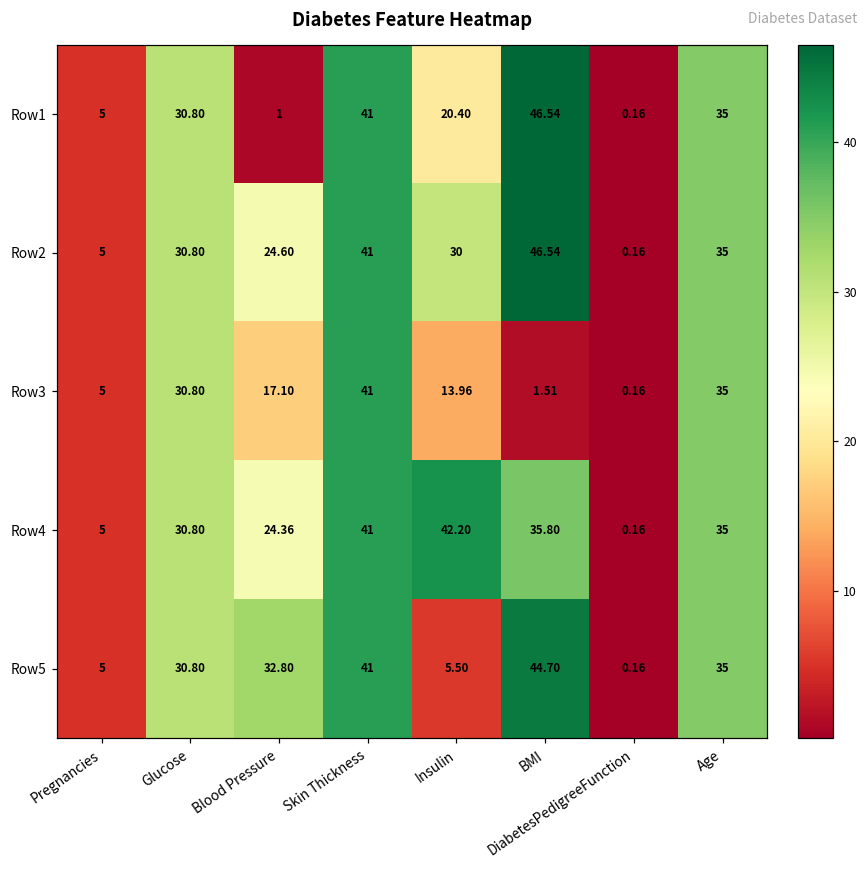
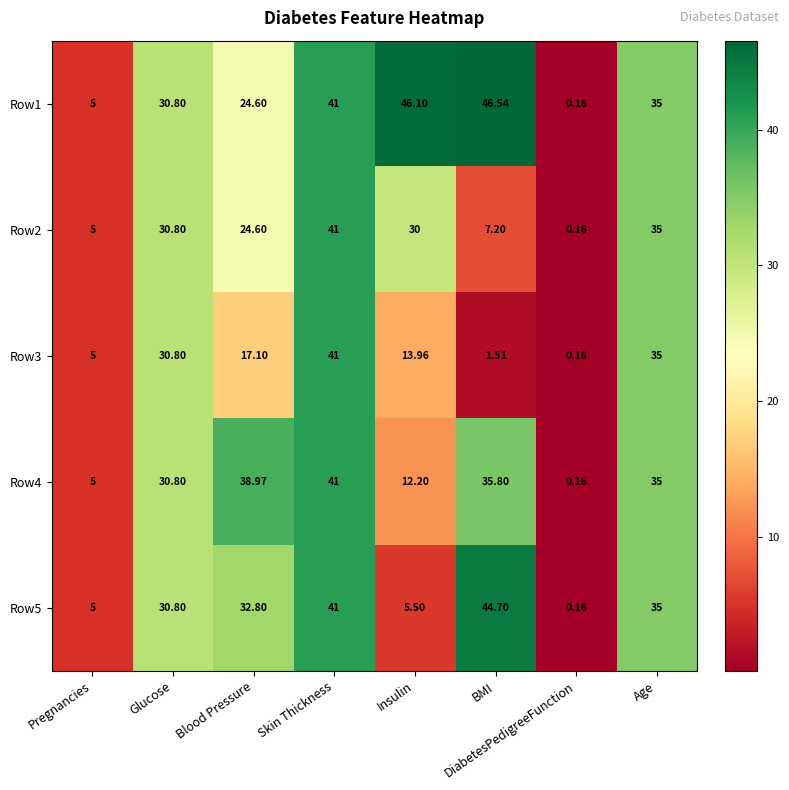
  {
    "Row1": {
      "Pregnancies": 5,
      "Glucose": 30.80,
-     "Blood Pressure": 1,
+     "Blood Pressure": 24.60,
      "Skin Thickness": 41,
-     "Insulin": 20.40,
+     "Insulin": 46.10,
      "BMI": 46.54,
      "DiabetesPedigreeFunction": 0.16,
      "Age": 35
    },
    "Row2": {
      "Pregnancies": 5,
      "Glucose": 30.80,
      "Blood Pressure": 24.60,
      "Skin Thickness": 41,
      "Insulin": 30,
-     "BMI": 46.54,
+     "BMI": 7.20,
      "DiabetesPedigreeFunction": 0.16,
      "Age": 35
    },
    "Row3": {
      "Pregnancies": 5,
      "Glucose": 30.80,
      "Blood Pressure": 17.10,
      "Skin Thickness": 41,
      "Insulin": 13.96,
      "BMI": 1.51,
      "DiabetesPedigreeFunction": 0.16,
      "Age": 35
    },
    "Row4": {
      "Pregnancies": 5,
      "Glucose": 30.80,
-     "Blood Pressure": 24.36,
+     "Blood Pressure": 38.97,
      "Skin Thickness": 41,
-     "Insulin": 42.20,
+     "Insulin": 12.20,
      "BMI": 35.80,
      "DiabetesPedigreeFunction": 0.16,
      "Age": 35
    },
    "Row5": {
      "Pregnancies": 5,
      "Glucose": 30.80,
      "Blood Pressure": 32.80,
      "Skin Thickness": 41,
      "Insulin": 5.50,
      "BMI": 44.70,
      "DiabetesPedigreeFunction": 0.16,
      "Age": 35
    }
  }
